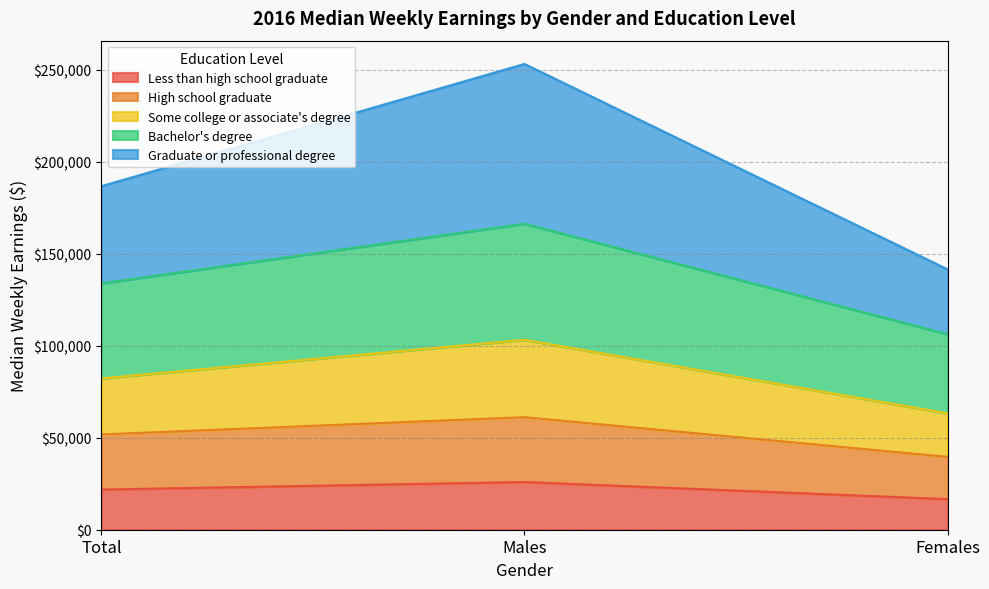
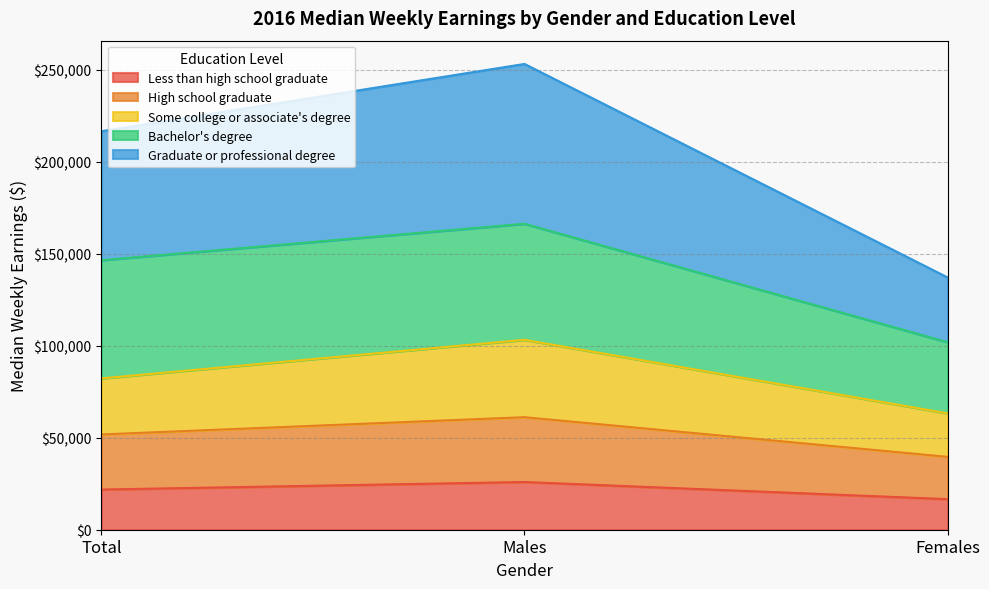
  {
    "Some college or associate's degree": {
      "Total": "$30,000",
      "Males": "$42,000",
      "Females": "$24,000"
    },
    "Bachelor's degree": {
-     "Total": "$52,000",
+     "Total": "$64,000",
      "Males": "$63,000",
-     "Females": "$43,000"
+     "Females": "$39,000"
    },
    "Graduate or professional degree": {
-     "Total": "$53,000",
+     "Total": "$70,000",
      "Males": "$87,000",
      "Females": "$35,000"
    }
  }
